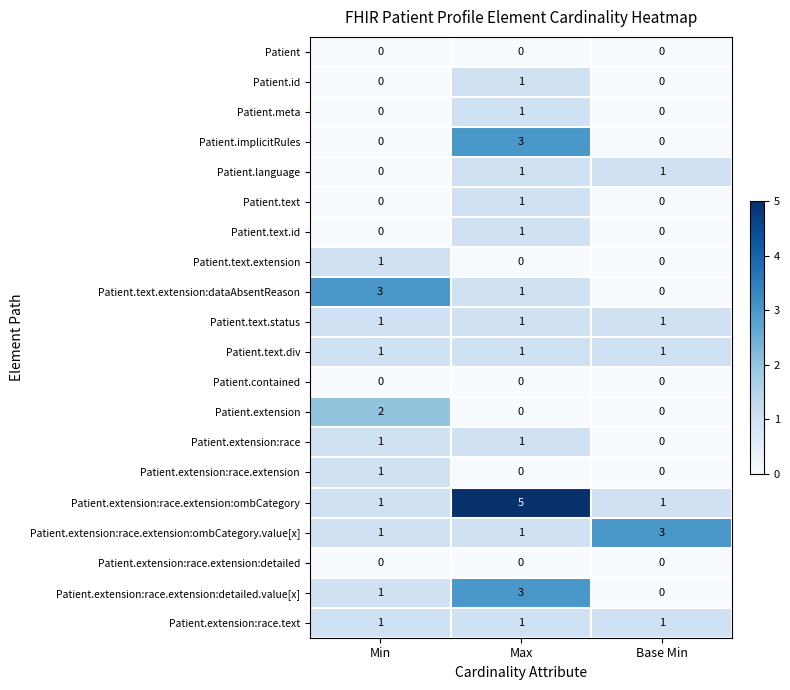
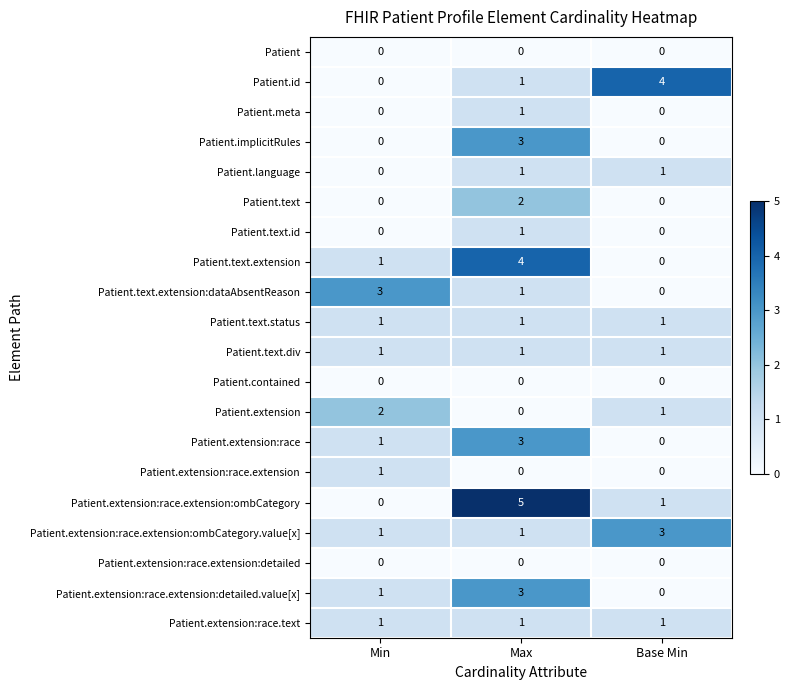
  {
    "Patient": {
      "Min": 0,
      "Max": 0,
      "Base Min": 0
    },
    "Patient.id": {
      "Min": 0,
      "Max": 1,
-     "Base Min": 0
+     "Base Min": 4
    },
    "Patient.meta": {
      "Min": 0,
      "Max": 1,
      "Base Min": 0
    },
    "Patient.implicitRules": {
      "Min": 0,
      "Max": 3,
      "Base Min": 0
    },
    "Patient.language": {
      "Min": 0,
      "Max": 1,
      "Base Min": 1
    },
    "Patient.text": {
      "Min": 0,
-     "Max": 1,
+     "Max": 2,
      "Base Min": 0
    },
    "Patient.text.id": {
      "Min": 0,
      "Max": 1,
      "Base Min": 0
    },
    "Patient.text.extension": {
      "Min": 1,
-     "Max": 0,
+     "Max": 4,
      "Base Min": 0
    },
    "Patient.text.extension:dataAbsentReason": {
      "Min": 3,
      "Max": 1,
      "Base Min": 0
    },
    "Patient.text.status": {
      "Min": 1,
      "Max": 1,
      "Base Min": 1
    },
    "Patient.text.div": {
      "Min": 1,
      "Max": 1,
      "Base Min": 1
    },
    "Patient.contained": {
      "Min": 0,
      "Max": 0,
      "Base Min": 0
    },
    "Patient.extension": {
      "Min": 2,
      "Max": 0,
-     "Base Min": 0
+     "Base Min": 1
    },
    "Patient.extension:race": {
      "Min": 1,
-     "Max": 1,
+     "Max": 3,
      "Base Min": 0
    },
    "Patient.extension:race.extension": {
      "Min": 1,
      "Max": 0,
      "Base Min": 0
    },
    "Patient.extension:race.extension:ombCategory": {
-     "Min": 1,
+     "Min": 0,
      "Max": 5,
      "Base Min": 1
    },
    "Patient.extension:race.extension:ombCategory.value[x]": {
      "Min": 1,
      "Max": 1,
      "Base Min": 3
    },
    "Patient.extension:race.extension:detailed": {
      "Min": 0,
      "Max": 0,
      "Base Min": 0
    },
    "Patient.extension:race.extension:detailed.value[x]": {
      "Min": 1,
      "Max": 3,
      "Base Min": 0
    },
    "Patient.extension:race.text": {
      "Min": 1,
      "Max": 1,
      "Base Min": 1
    }
  }
